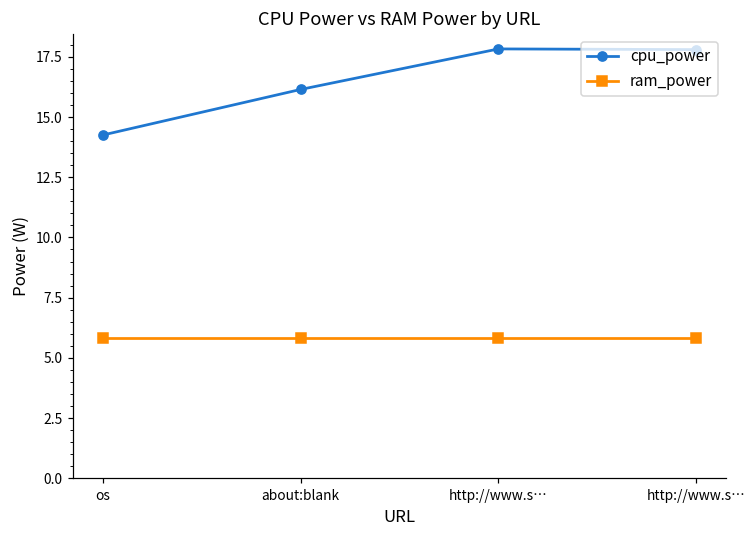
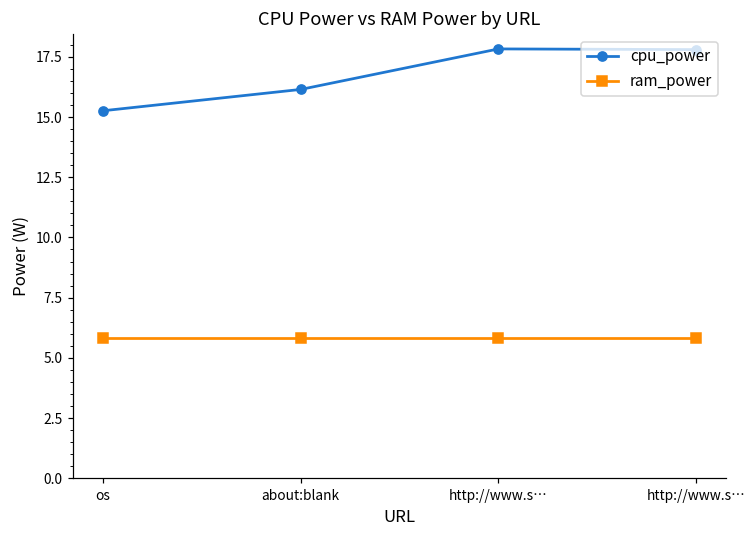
  {
    "cpu_power": {
-     "os": 14.3,
+     "os": 15.3,
      "about:blank": 16.1
    },
    "ram_power": {
      "os": 5.8,
      "about:blank": 5.8
    }
  }
